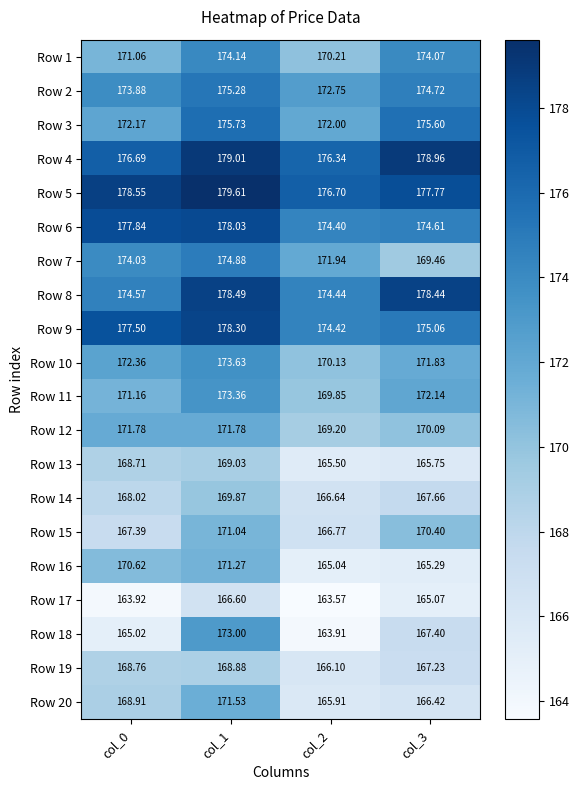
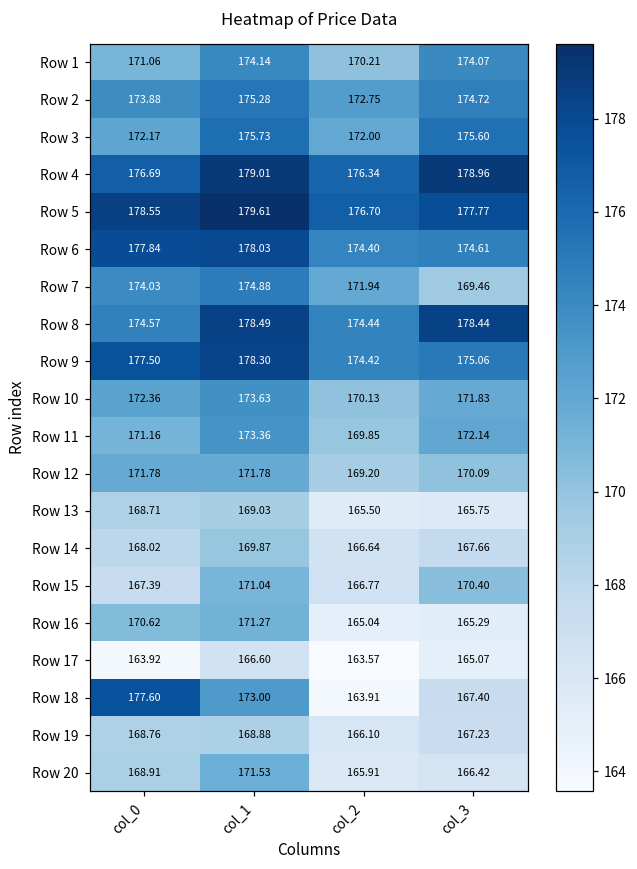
  {
    "Row 1": {
      "col_0": 171.06,
      "col_1": 174.14,
      "col_2": 170.21,
      "col_3": 174.07
    },
    "Row 2": {
      "col_0": 173.88,
      "col_1": 175.28,
      "col_2": 172.75,
      "col_3": 174.72
    },
    "Row 3": {
      "col_0": 172.17,
      "col_1": 175.73,
      "col_2": 172.00,
      "col_3": 175.60
    },
    "Row 4": {
      "col_0": 176.69,
      "col_1": 179.01,
      "col_2": 176.34,
      "col_3": 178.96
    },
    "Row 5": {
      "col_0": 178.55,
      "col_1": 179.61,
      "col_2": 176.70,
      "col_3": 177.77
    },
    "Row 6": {
      "col_0": 177.84,
      "col_1": 178.03,
      "col_2": 174.40,
      "col_3": 174.61
    },
    "Row 7": {
      "col_0": 174.03,
      "col_1": 174.88,
      "col_2": 171.94,
      "col_3": 169.46
    },
    "Row 8": {
      "col_0": 174.57,
      "col_1": 178.49,
      "col_2": 174.44,
      "col_3": 178.44
    },
    "Row 9": {
      "col_0": 177.50,
      "col_1": 178.30,
      "col_2": 174.42,
      "col_3": 175.06
    },
    "Row 10": {
      "col_0": 172.36,
      "col_1": 173.63,
      "col_2": 170.13,
      "col_3": 171.83
    },
    "Row 11": {
      "col_0": 171.16,
      "col_1": 173.36,
      "col_2": 169.85,
      "col_3": 172.14
    },
    "Row 12": {
      "col_0": 171.78,
      "col_1": 171.78,
      "col_2": 169.20,
      "col_3": 170.09
    },
    "Row 13": {
      "col_0": 168.71,
      "col_1": 169.03,
      "col_2": 165.50,
      "col_3": 165.75
    },
    "Row 14": {
      "col_0": 168.02,
      "col_1": 169.87,
      "col_2": 166.64,
      "col_3": 167.66
    },
    "Row 15": {
      "col_0": 167.39,
      "col_1": 171.04,
      "col_2": 166.77,
      "col_3": 170.40
    },
    "Row 16": {
      "col_0": 170.62,
      "col_1": 171.27,
      "col_2": 165.04,
      "col_3": 165.29
    },
    "Row 17": {
      "col_0": 163.92,
      "col_1": 166.60,
      "col_2": 163.57,
      "col_3": 165.07
    },
    "Row 18": {
-     "col_0": 165.02,
+     "col_0": 177.60,
      "col_1": 173.00,
      "col_2": 163.91,
      "col_3": 167.40
    },
    "Row 19": {
      "col_0": 168.76,
      "col_1": 168.88,
      "col_2": 166.10,
      "col_3": 167.23
    },
    "Row 20": {
      "col_0": 168.91,
      "col_1": 171.53,
      "col_2": 165.91,
      "col_3": 166.42
    }
  }
